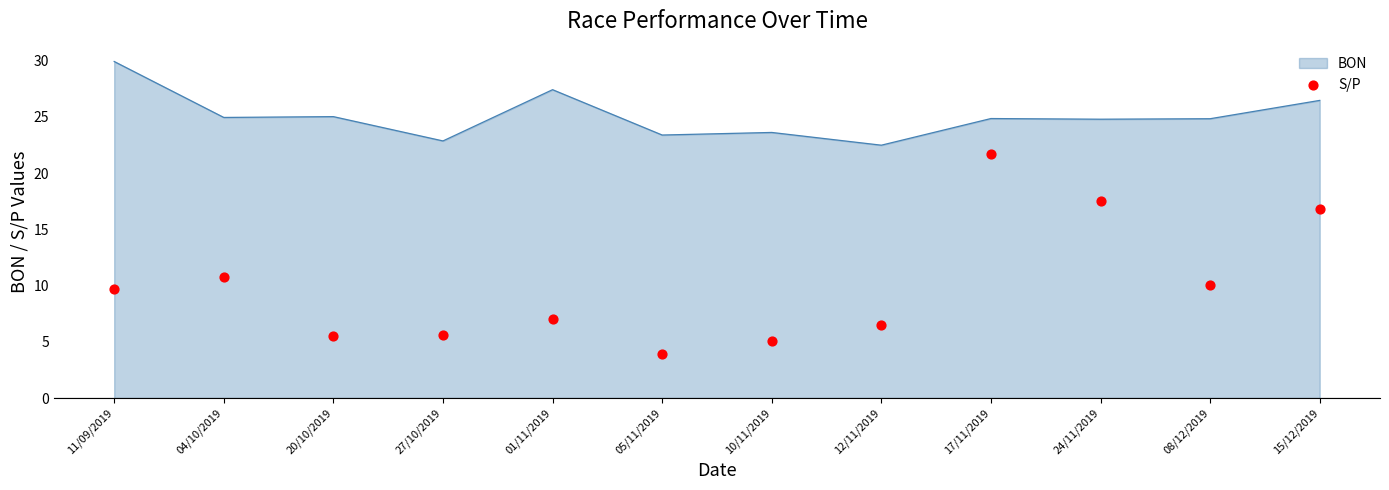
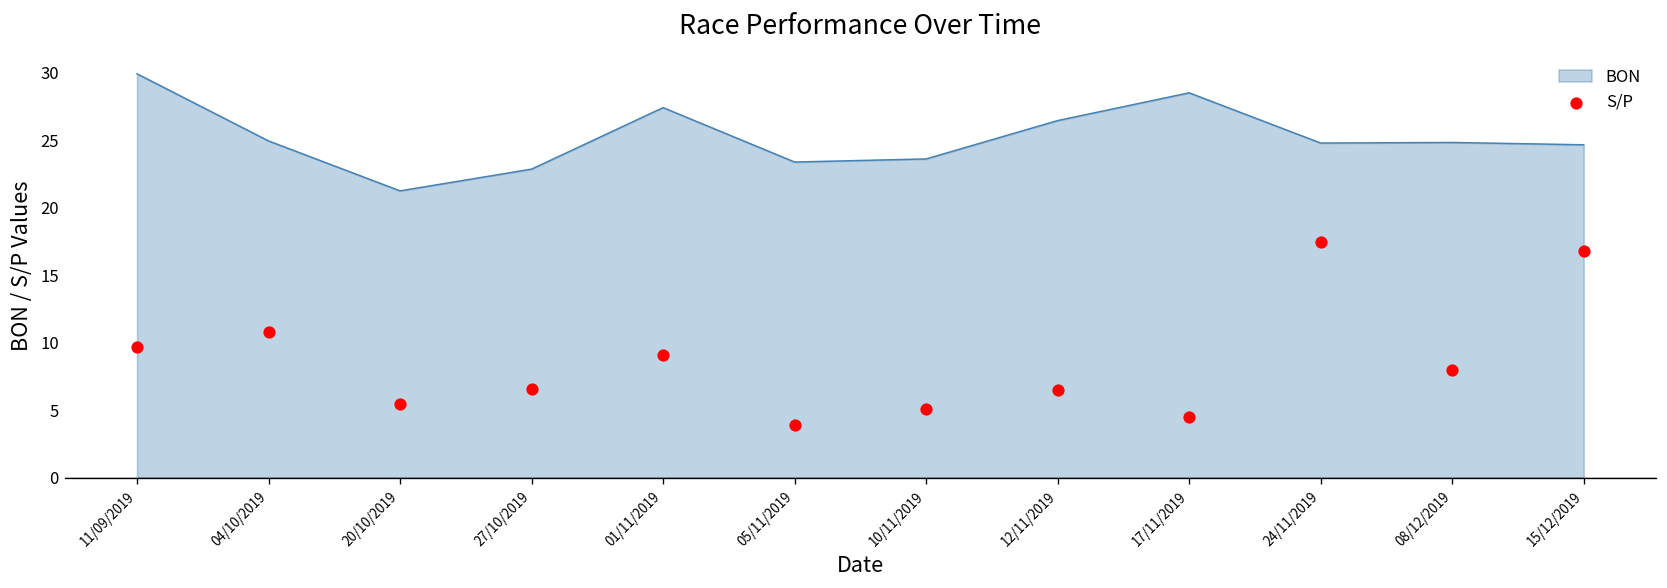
  {
    "BON": {
      "11/09/2019": 29.9,
      "04/10/2019": 25.0,
-     "20/10/2019": 25.0,
+     "20/10/2019": 21.3,
      "27/10/2019": 22.9,
      "01/11/2019": 27.4,
      "05/11/2019": 23.4,
      "10/11/2019": 23.6,
-     "12/11/2019": 22.5,
-     "17/11/2019": 24.9,
+     "12/11/2019": 26.5,
+     "17/11/2019": 28.5,
      "24/11/2019": 24.8,
      "08/12/2019": 24.8,
-     "15/12/2019": 26.5
+     "15/12/2019": 24.7
    },
    "S/P": {
-     "27/10/2019": 5.6,
-     "01/11/2019": 7.0,
-     "17/11/2019": 21.7,
-     "08/12/2019": 10.1
+     "27/10/2019": 6.6,
+     "01/11/2019": 9.1,
+     "17/11/2019": 4.5,
+     "08/12/2019": 8.0
    }
  }
